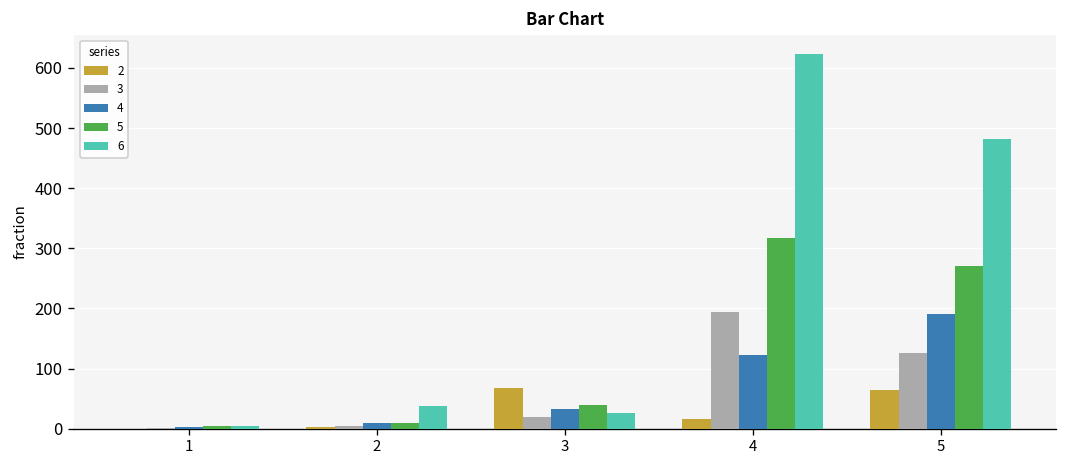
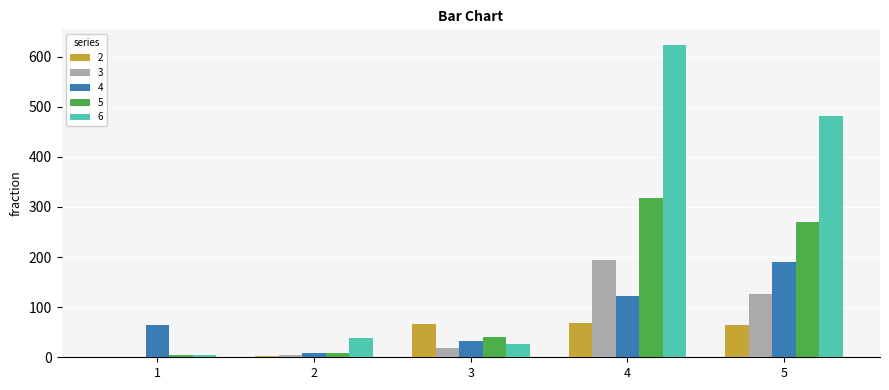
  {
    "2": {
      "3": 70,
-     "4": 20,
+     "4": 70,
      "5": 60
    },
    "3": {
      "2": 10,
      "3": 20,
      "4": 190,
      "5": 130
    },
    "4": {
-     "1": 0,
+     "1": 60,
      "2": 10,
      "3": 30,
      "4": 120,
      "5": 190
    },
    "5": {
      "2": 10,
      "3": 40,
      "4": 320,
      "5": 270
    },
    "6": {
      "2": 40,
      "3": 30,
      "4": 620,
      "5": 480
    }
  }
